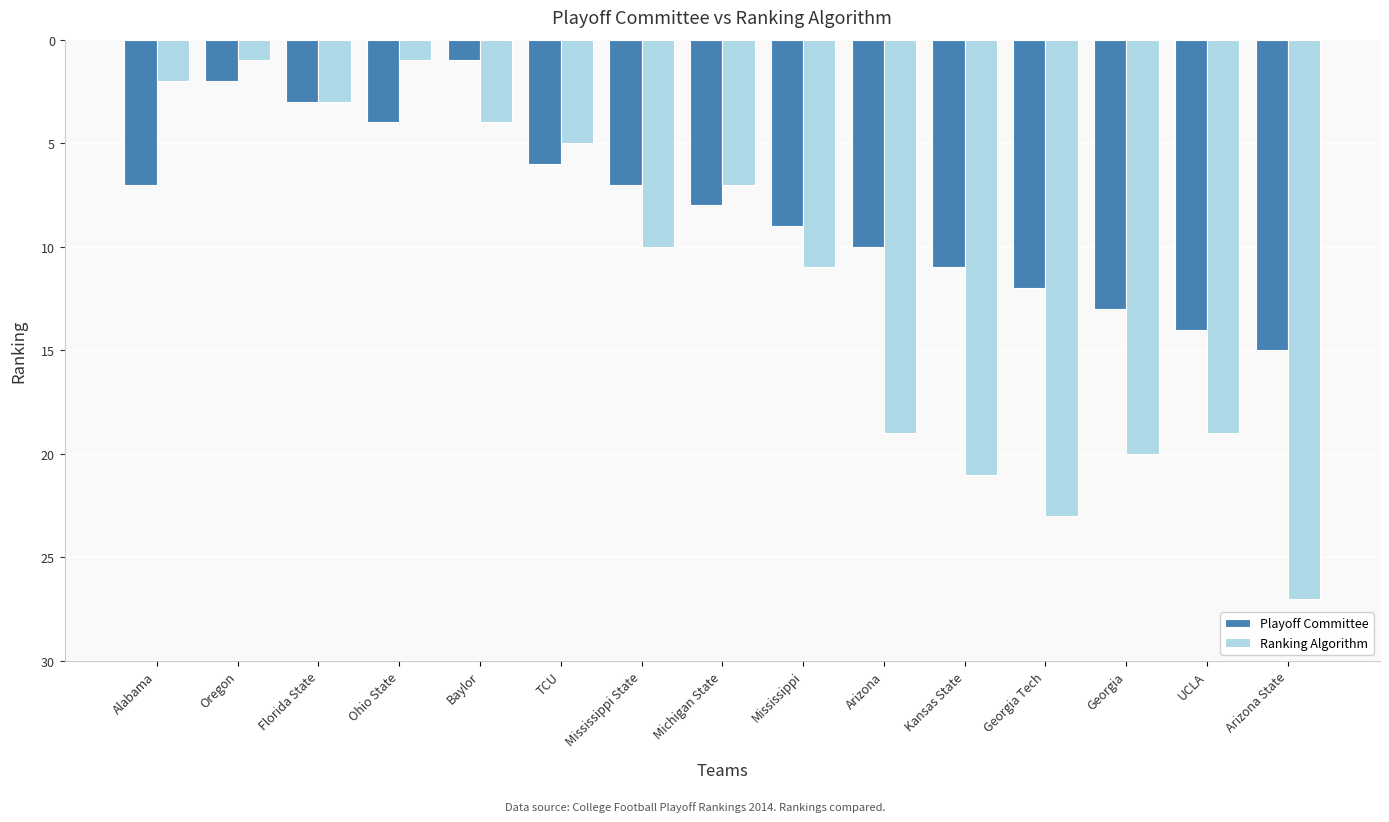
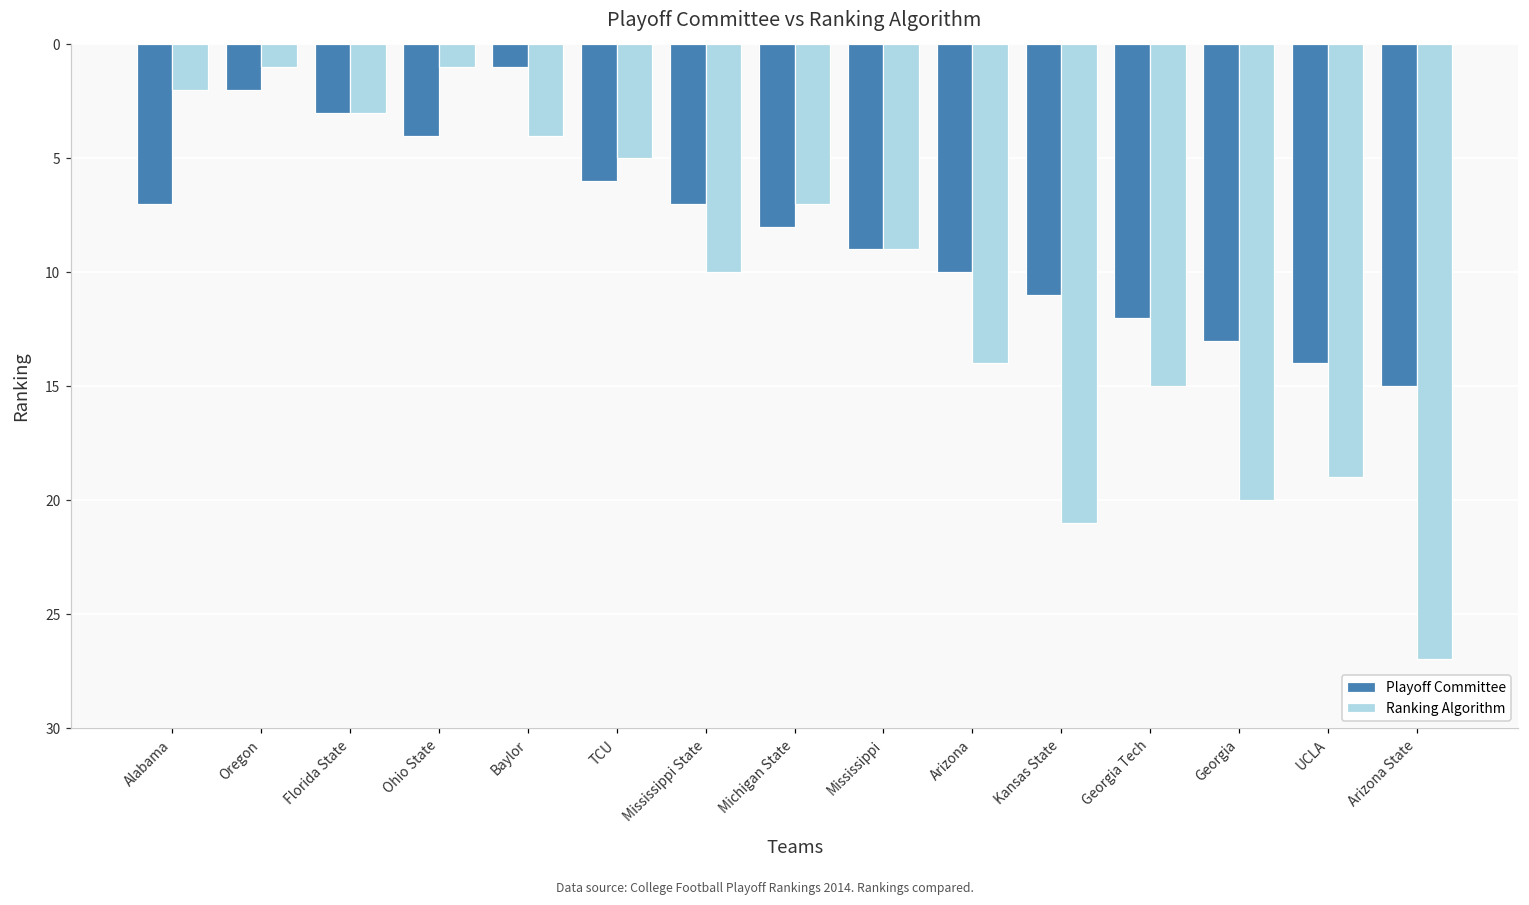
  {
    "Playoff Committee": {
      "Alabama": 7,
      "Oregon": 2,
      "Florida State": 3,
      "Ohio State": 4,
      "Baylor": 1,
      "TCU": 6,
      "Mississippi State": 7,
      "Michigan State": 8,
      "Mississippi": 9,
      "Arizona": 10,
      "Kansas State": 11,
      "Georgia Tech": 12,
      "Georgia": 13,
      "UCLA": 14,
      "Arizona State": 15
    },
    "Ranking Algorithm": {
      "Alabama": 2,
      "Oregon": 1,
      "Florida State": 3,
      "Ohio State": 1,
      "Baylor": 4,
      "TCU": 5,
      "Mississippi State": 10,
      "Michigan State": 7,
-     "Mississippi": 11,
-     "Arizona": 19,
+     "Mississippi": 9,
+     "Arizona": 14,
      "Kansas State": 21,
-     "Georgia Tech": 23,
+     "Georgia Tech": 15,
      "Georgia": 20,
      "UCLA": 19,
      "Arizona State": 27
    }
  }
